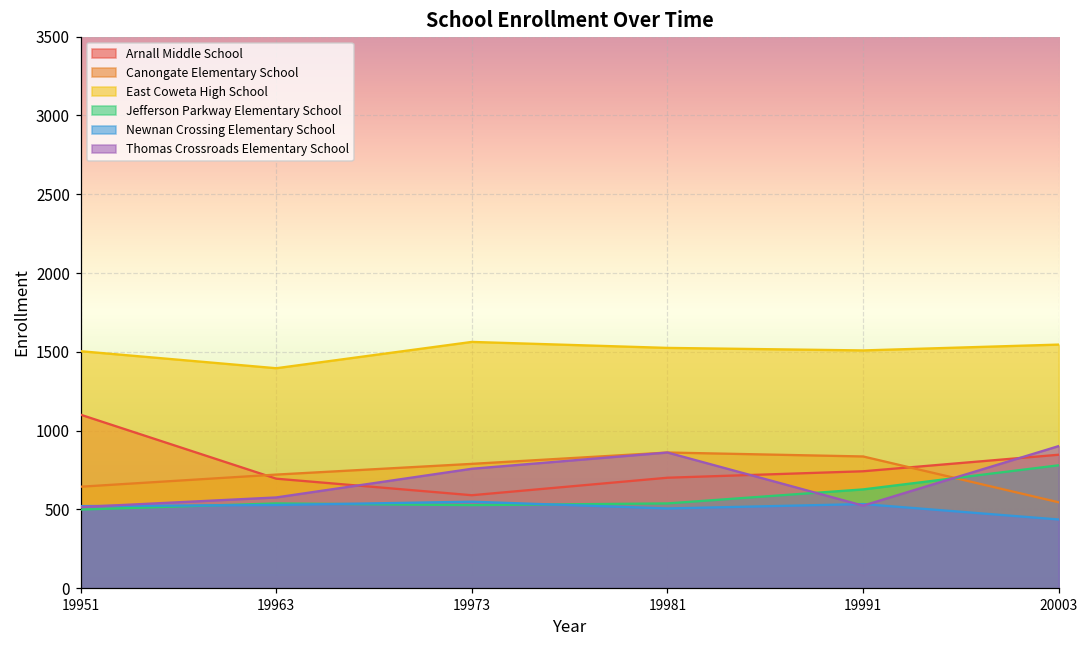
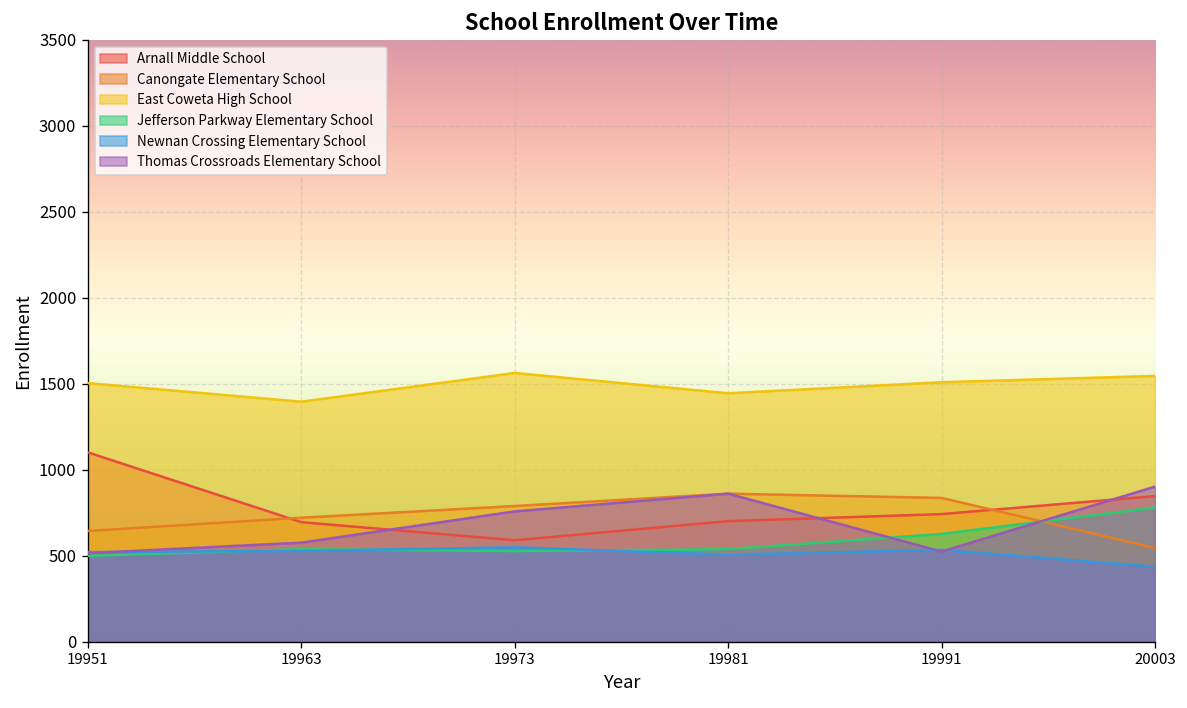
  {
    "East Coweta High School": {
      "19951": 1500,
      "19963": 1400,
      "19973": 1560,
-     "19981": 1530,
+     "19981": 1450,
      "19991": 1510,
      "20003": 1550
    },
    "Jefferson Parkway Elementary School": {
      "19973": 530,
      "19981": 540,
      "19991": 630,
      "20003": 780
    },
    "Newnan Crossing Elementary School": {
      "19973": 550,
      "19981": 510,
      "20003": 440
    },
    "Thomas Crossroads Elementary School": {
      "19963": 580,
      "19973": 760,
      "20003": 900
    }
  }
